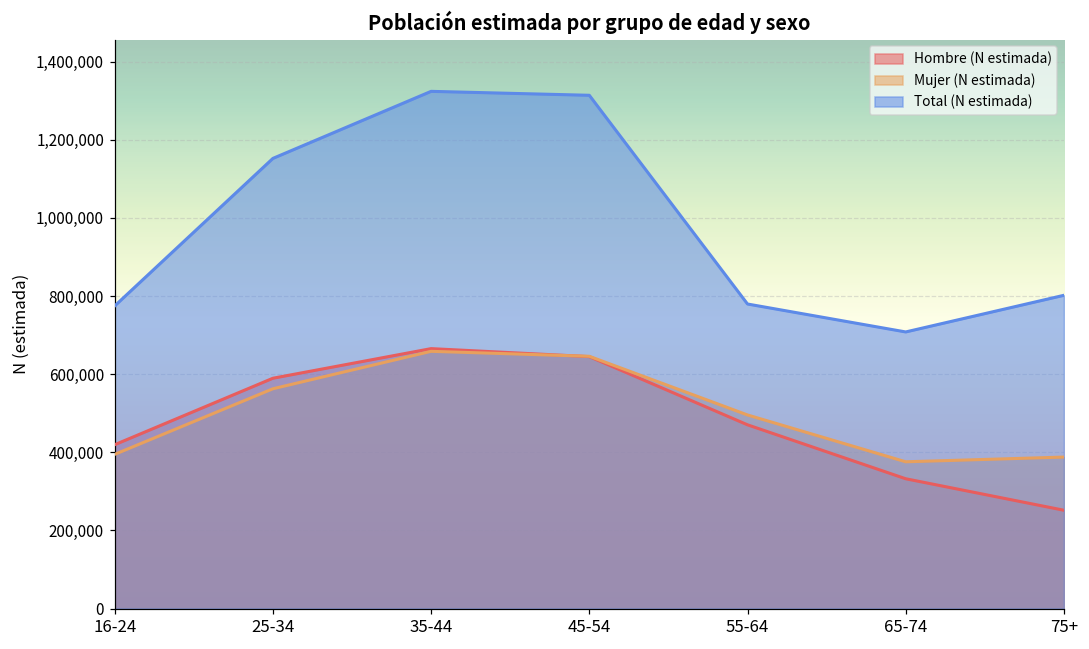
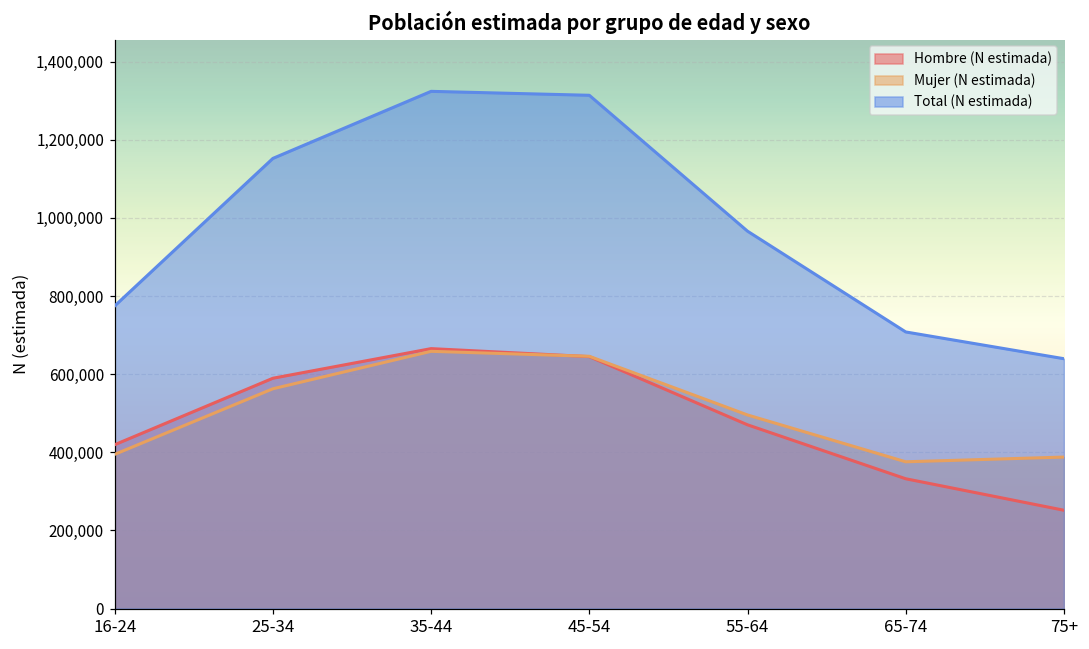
  {
    "Total (N estimada)": {
      "16-24": "770,000",
      "25-34": "1,150,000",
      "35-44": "1,320,000",
      "45-54": "1,310,000",
-     "55-64": "780,000",
+     "55-64": "970,000",
      "65-74": "710,000",
-     "75+": "800,000"
+     "75+": "640,000"
    }
  }
